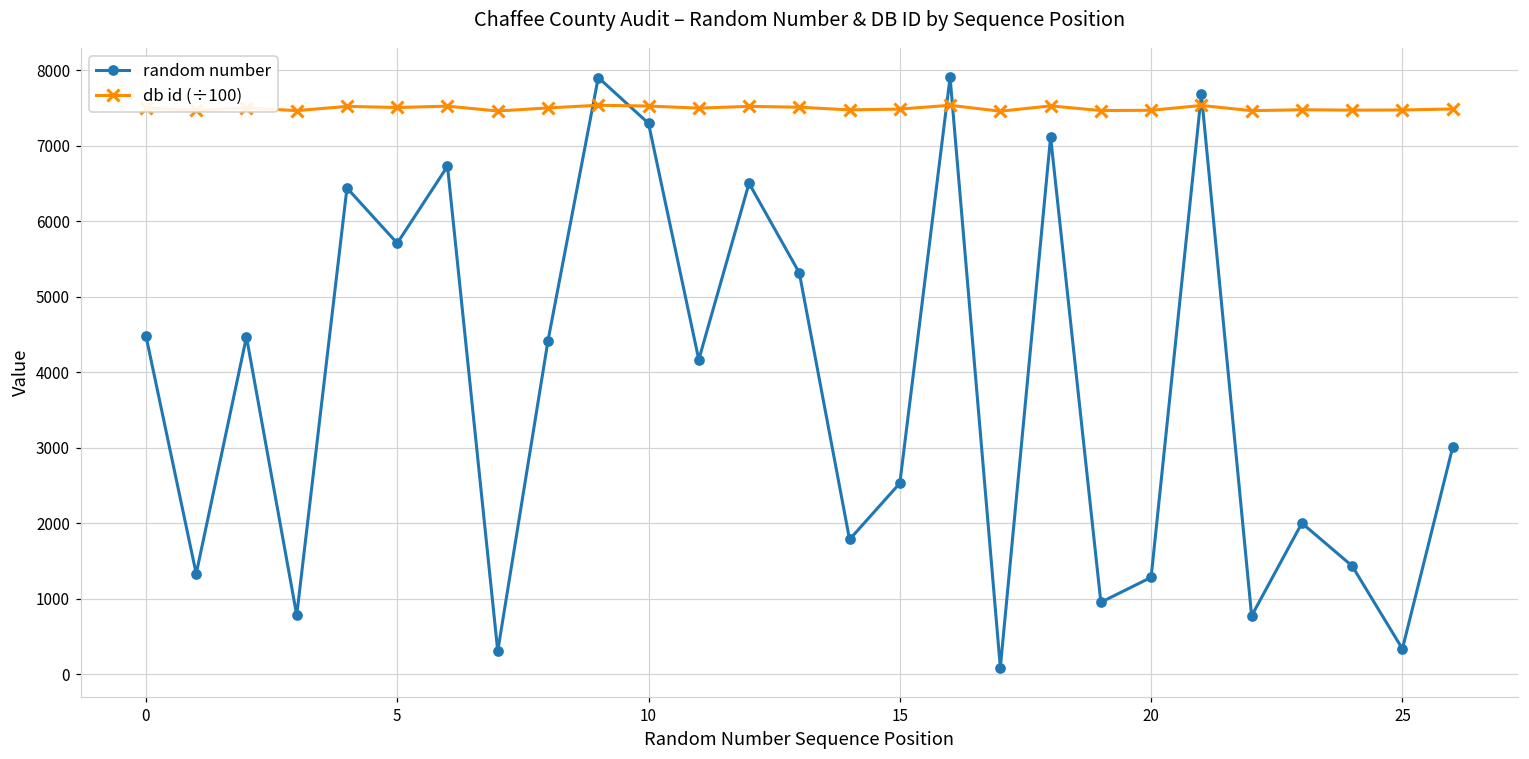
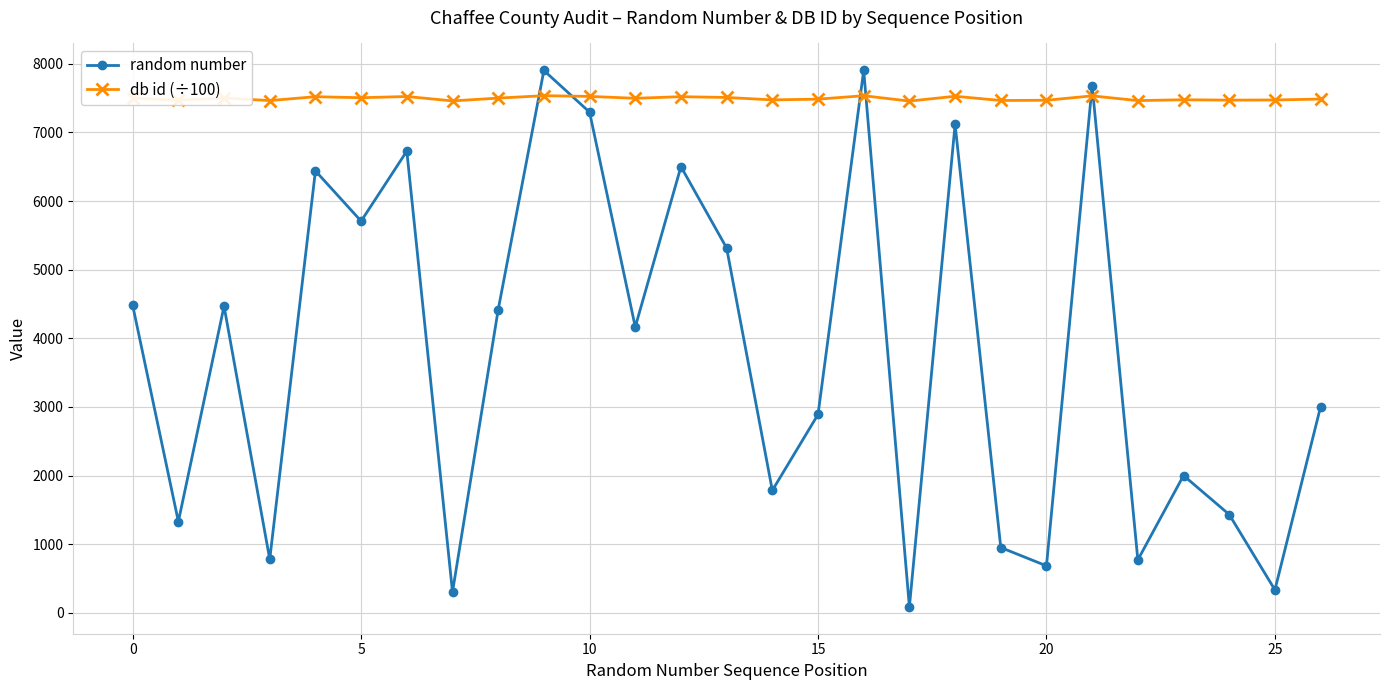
  {
    "random number": {
      "0": 4500,
      "5": 5700,
      "10": 7300,
-     "15": 2500,
-     "20": 1300,
+     "15": 2900,
+     "20": 700,
      "25": 300
    },
    "db id (÷100)": {
      "5": 7500,
      "10": 7500,
      "15": 7500,
      "20": 7500,
      "25": 7500
    }
  }
